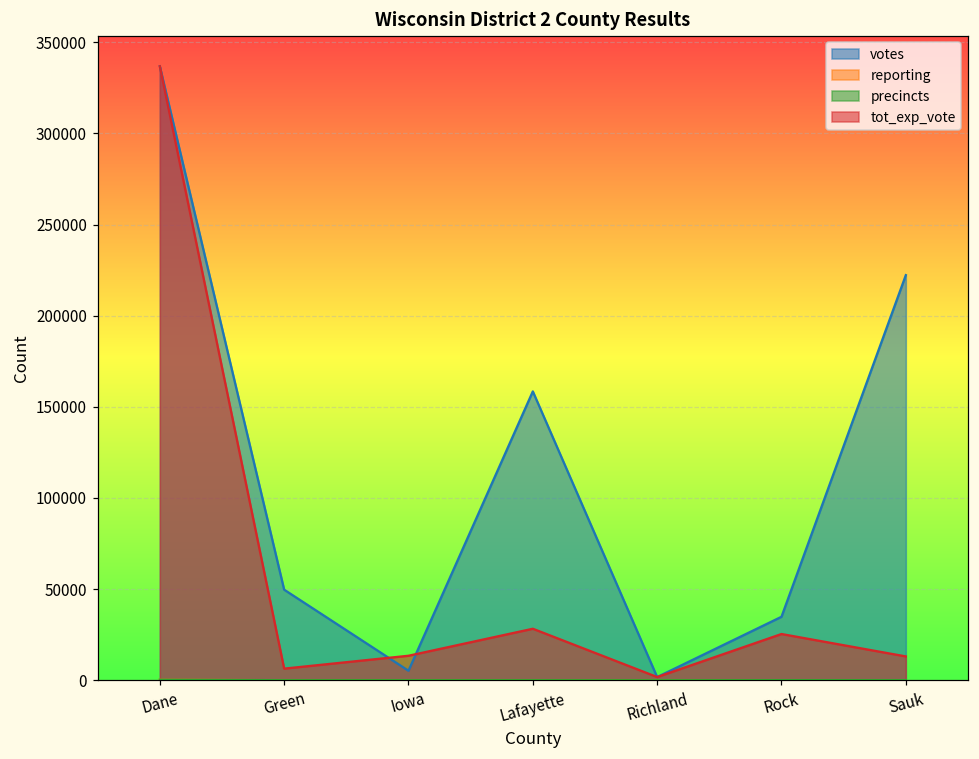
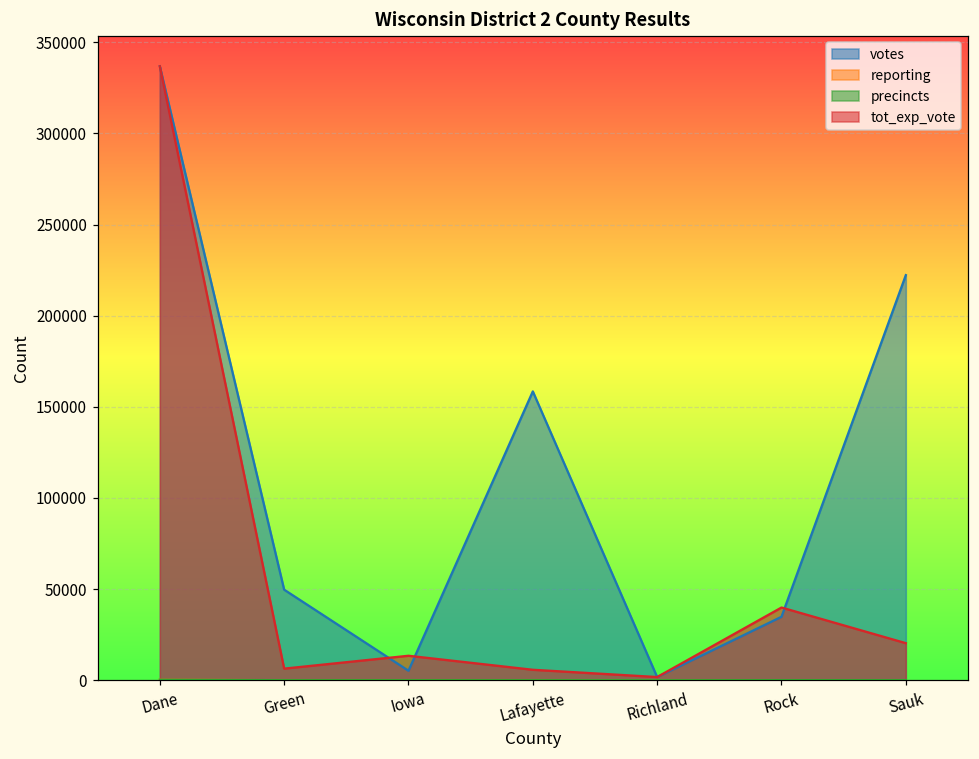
  {
    "votes": {
      "Green": 50000,
      "Iowa": 5000,
      "Lafayette": 158000,
      "Rock": 35000,
      "Sauk": 222000
    },
    "precincts": {
      "Dane": 0,
      "Green": 0,
      "Iowa": 0,
      "Lafayette": 0,
      "Richland": 0,
      "Rock": 0,
      "Sauk": 0
    },
    "tot_exp_vote": {
      "Green": 6000,
      "Iowa": 13000,
-     "Lafayette": 28000,
-     "Rock": 25000,
-     "Sauk": 13000
+     "Lafayette": 6000,
+     "Rock": 40000,
+     "Sauk": 20000
    }
  }
